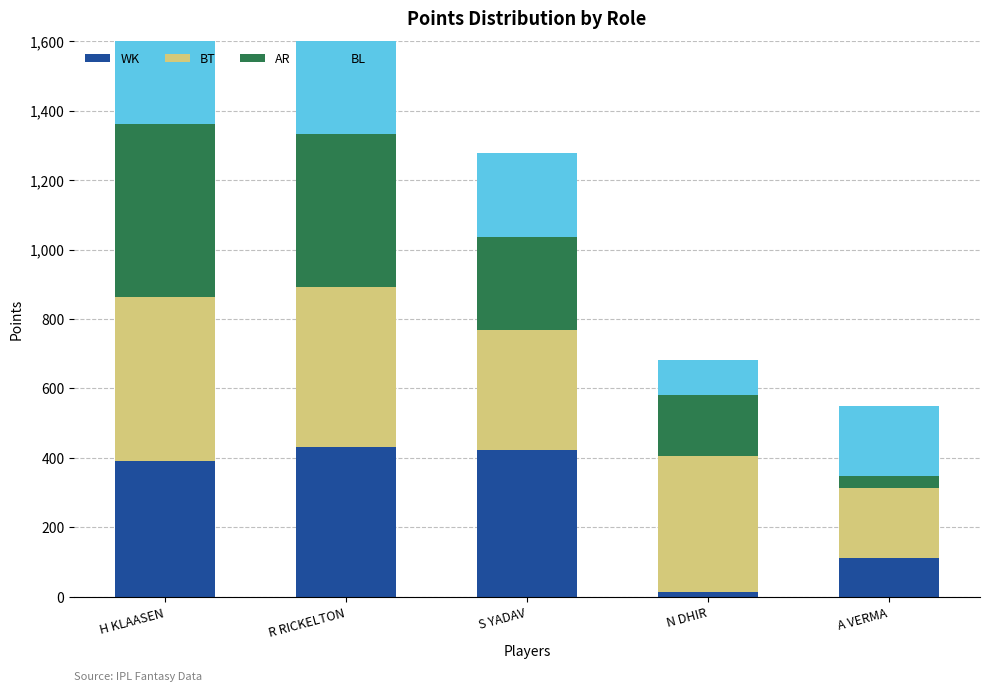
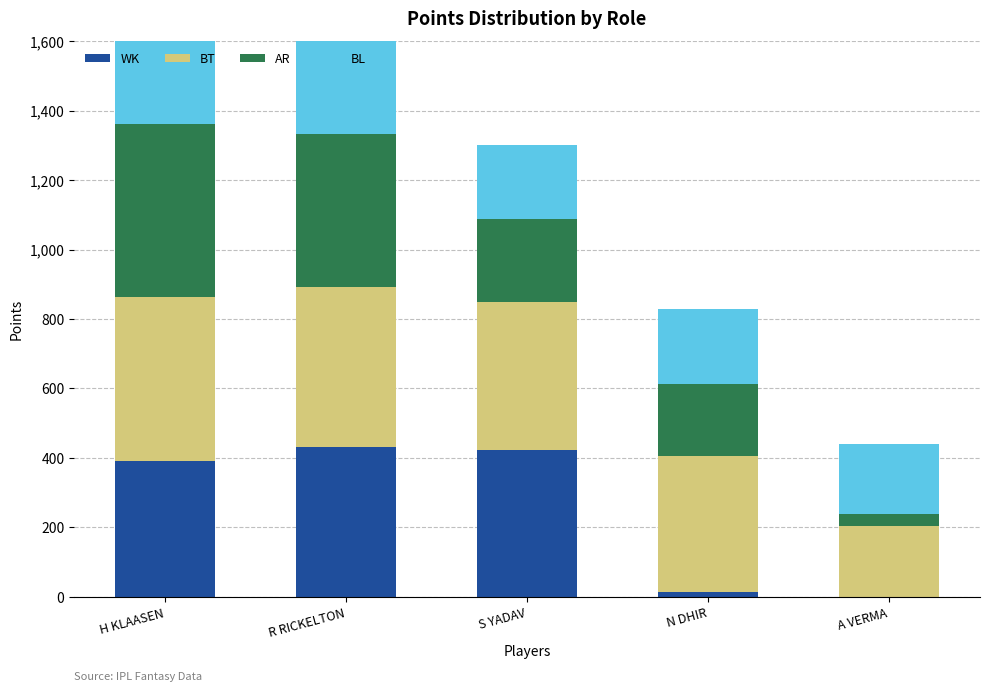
  {
    "WK": {
      "H KLAASEN": 390,
      "R RICKELTON": 430,
      "S YADAV": 420,
      "N DHIR": 10,
-     "A VERMA": 110
+     "A VERMA": 0
    },
    "BT": {
      "H KLAASEN": 470,
      "R RICKELTON": 460,
-     "S YADAV": 350,
+     "S YADAV": 430,
      "N DHIR": 390,
      "A VERMA": 200
    },
    "AR": {
      "H KLAASEN": 500,
      "R RICKELTON": 440,
-     "S YADAV": 270,
-     "N DHIR": 180,
+     "S YADAV": 240,
+     "N DHIR": 210,
      "A VERMA": 30
    },
    "BL": {
-     "S YADAV": 240,
-     "N DHIR": 100,
+     "S YADAV": 220,
+     "N DHIR": 220,
      "A VERMA": 200
    }
  }
